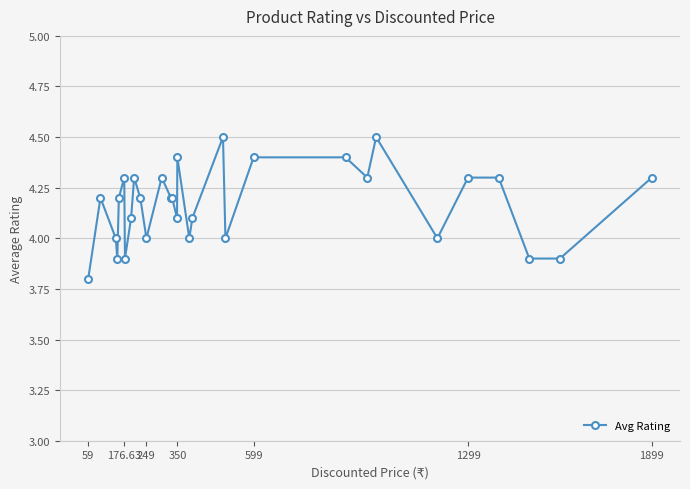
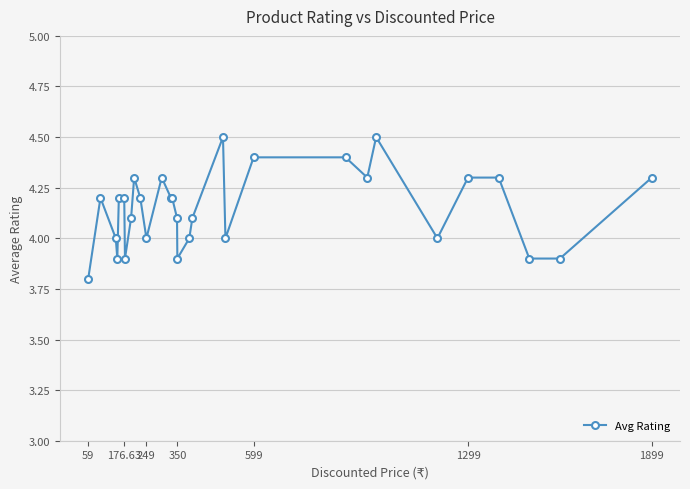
  {
    "59": 3.8,
-   "176.63": 4.3,
-   "350": 4.4,
+   "176.63": 4.2,
+   "350": 3.9,
    "599": 4.4,
    "1299": 4.3,
    "1899": 4.3
  }
